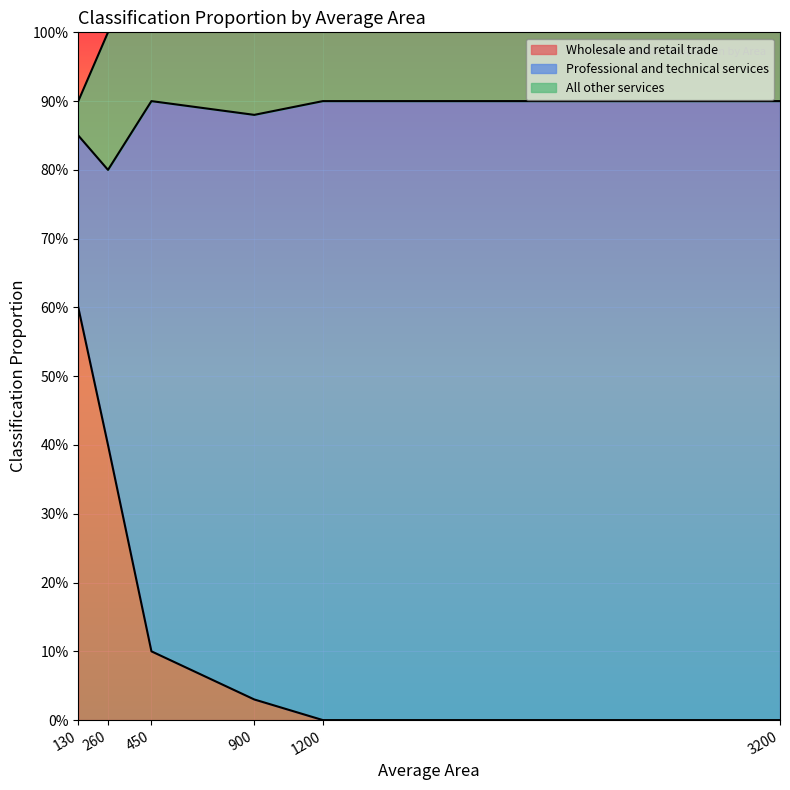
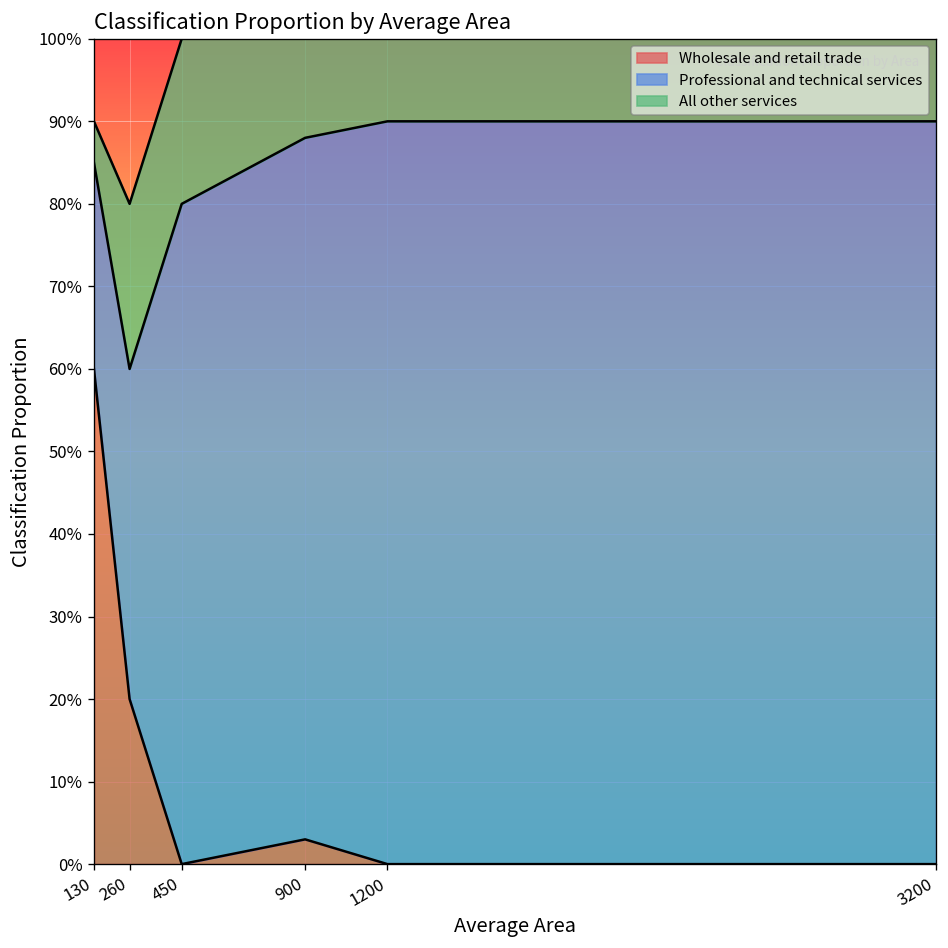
  {
    "Wholesale and retail trade": {
      "130": "60%",
-     "260": "40%",
-     "450": "10%",
+     "260": "20%",
+     "450": "0%",
      "900": "3%",
      "1200": "0%",
      "3200": "0%"
    },
    "Professional and technical services": {
      "130": "25%",
      "260": "40%",
      "450": "80%",
      "900": "85%",
      "1200": "90%",
      "3200": "90%"
    },
    "All other services": {
      "130": "5%",
      "260": "20%"
    }
  }
